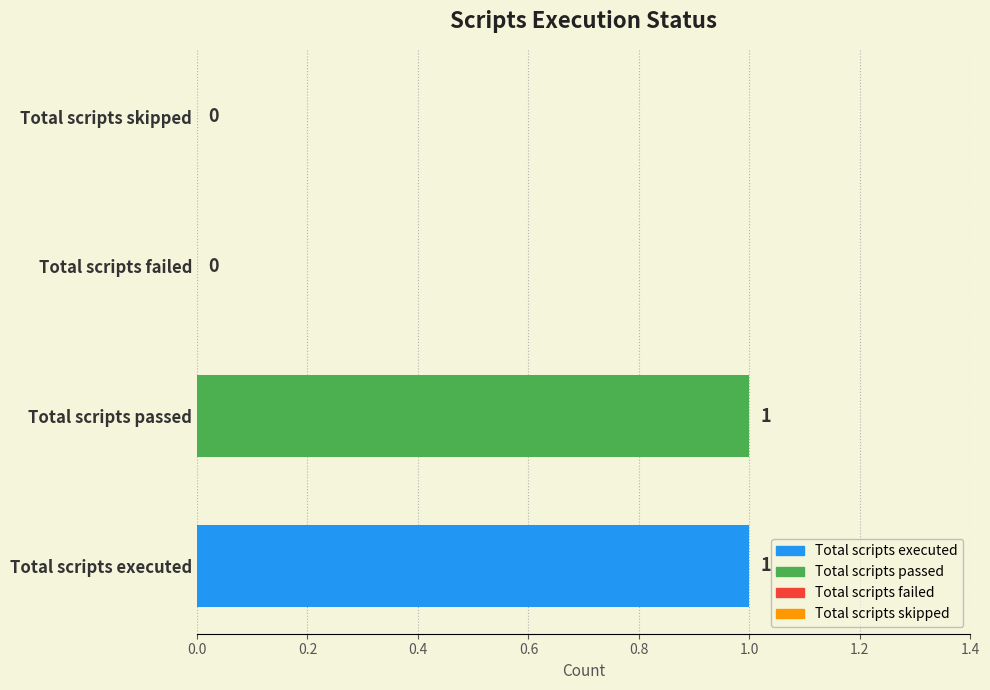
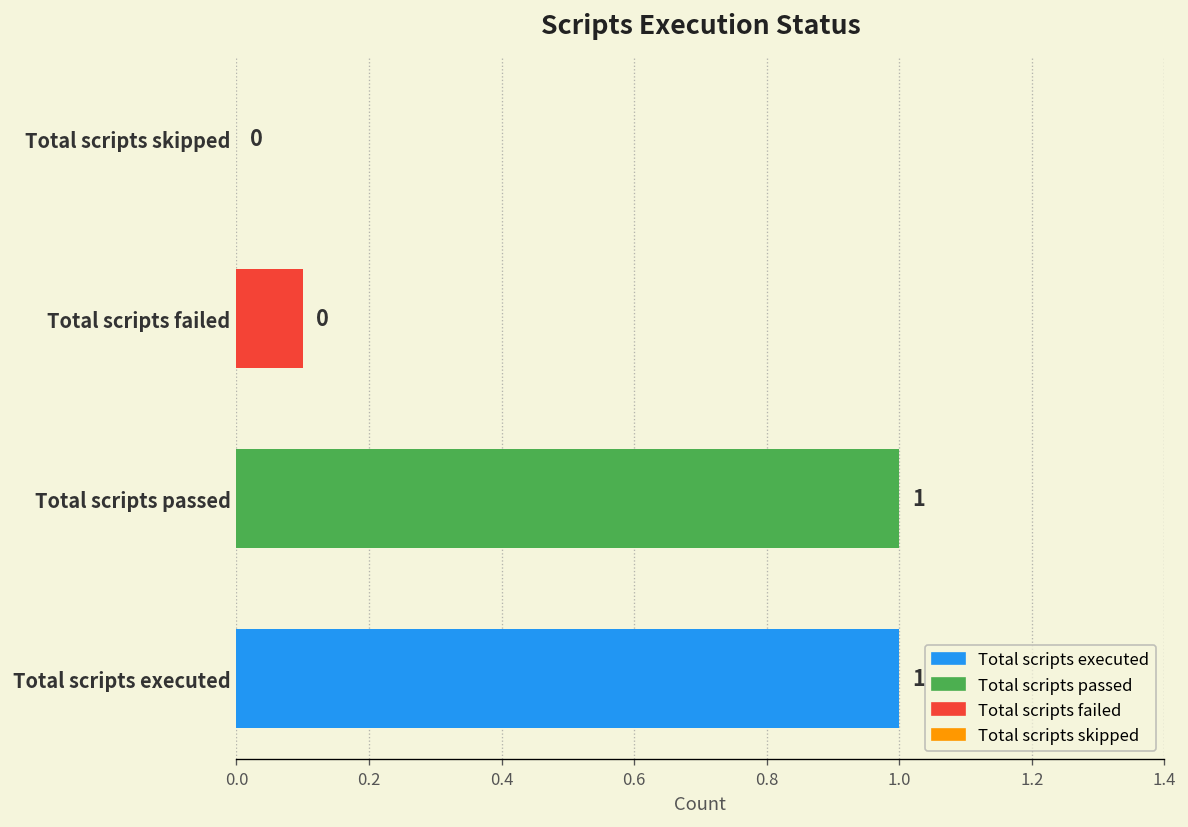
  {
-   "Total scripts failed": 0.0
+   "Total scripts failed": 0.1
  }
